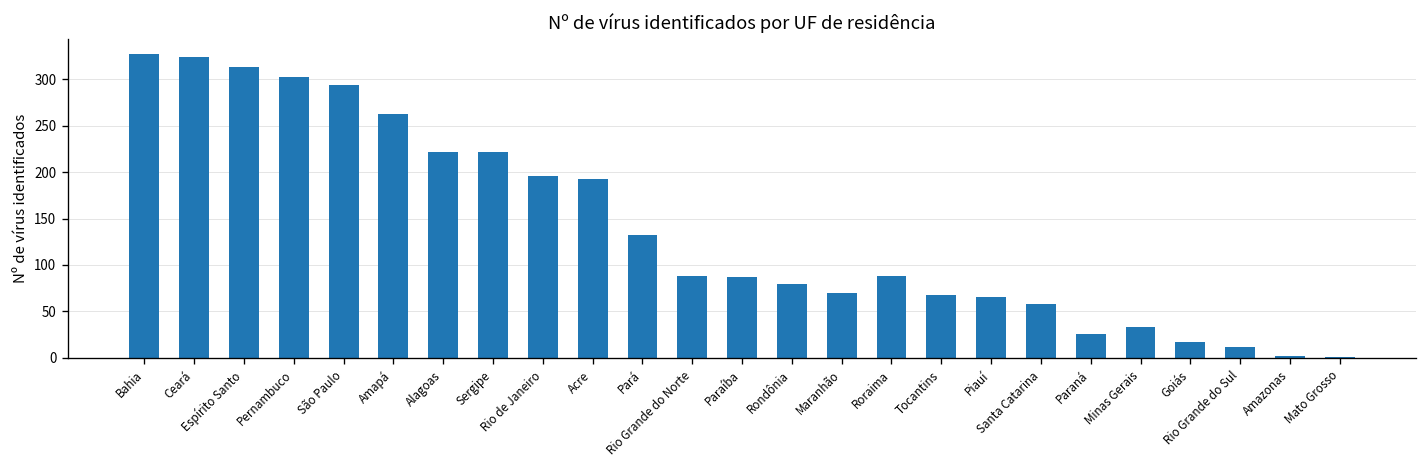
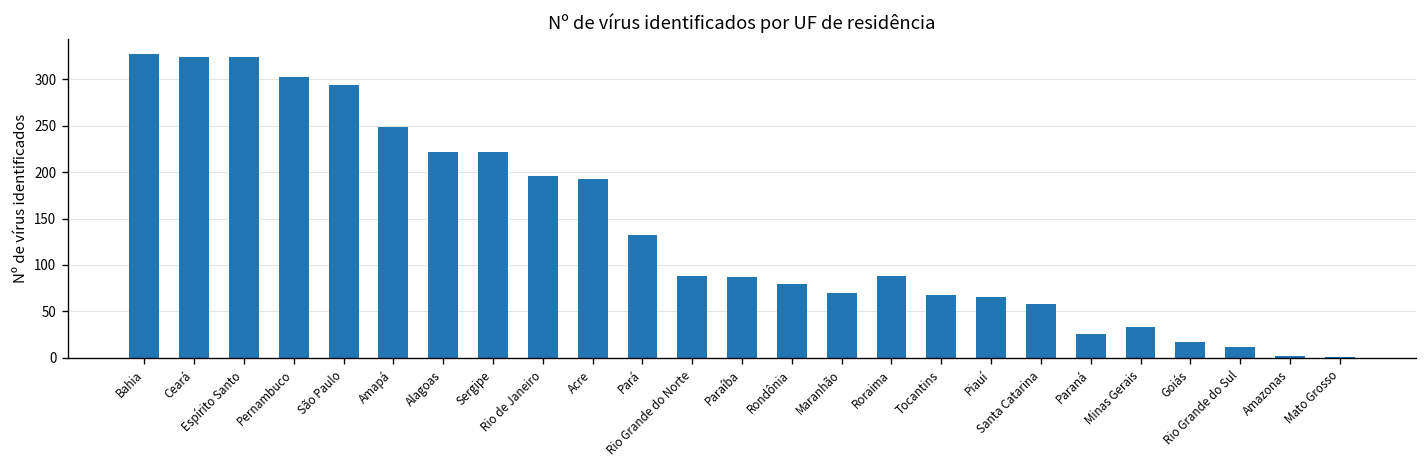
  {
    "Bahia": 330,
    "Ceará": 320,
-   "Espírito Santo": 310,
+   "Espírito Santo": 320,
    "Pernambuco": 300,
    "São Paulo": 290,
-   "Amapá": 260,
+   "Amapá": 250,
    "Alagoas": 220,
    "Sergipe": 220,
    "Rio de Janeiro": 200,
    "Acre": 190,
    "Pará": 130,
    "Rio Grande do Norte": 90,
    "Paraíba": 90,
    "Rondônia": 80,
    "Maranhão": 70,
    "Roraima": 90,
    "Tocantins": 70,
    "Piauí": 70,
    "Santa Catarina": 60,
    "Paraná": 30,
    "Minas Gerais": 30,
    "Goiás": 20,
    "Rio Grande do Sul": 10
  }
